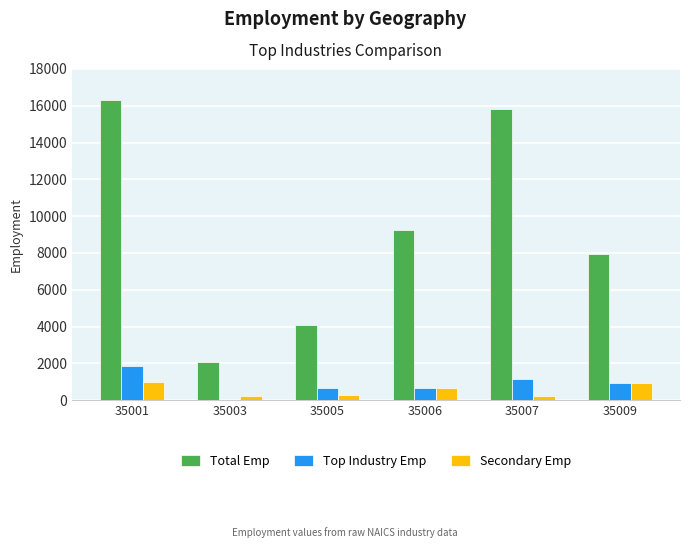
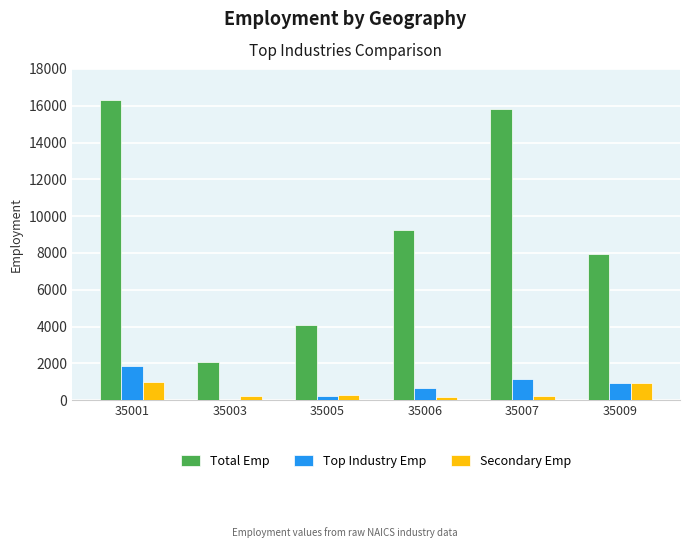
  {
    "Total Emp": {
      "35001": 16300,
      "35003": 2100,
      "35005": 4100,
      "35006": 9200,
      "35007": 15800,
      "35009": 7900
    },
    "Top Industry Emp": {
      "35001": 1900,
      "35003": 0,
-     "35005": 700,
+     "35005": 200,
      "35006": 700,
      "35007": 1200,
      "35009": 900
    },
    "Secondary Emp": {
      "35001": 1000,
      "35003": 200,
      "35005": 300,
-     "35006": 600,
+     "35006": 200,
      "35007": 300,
      "35009": 900
    }
  }
